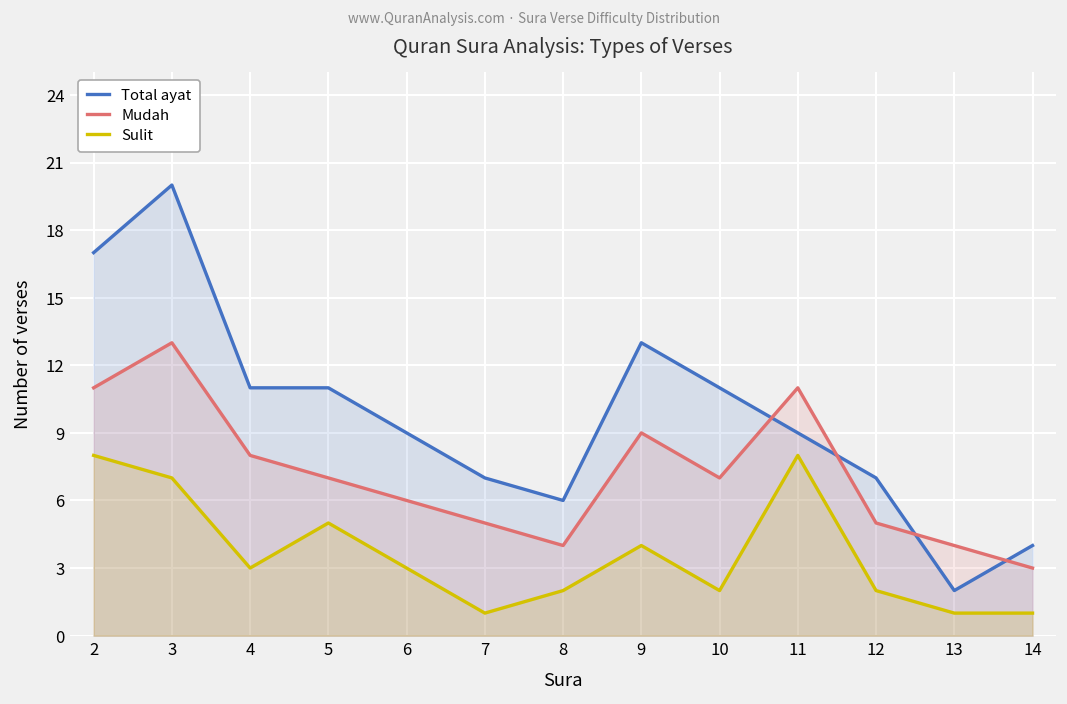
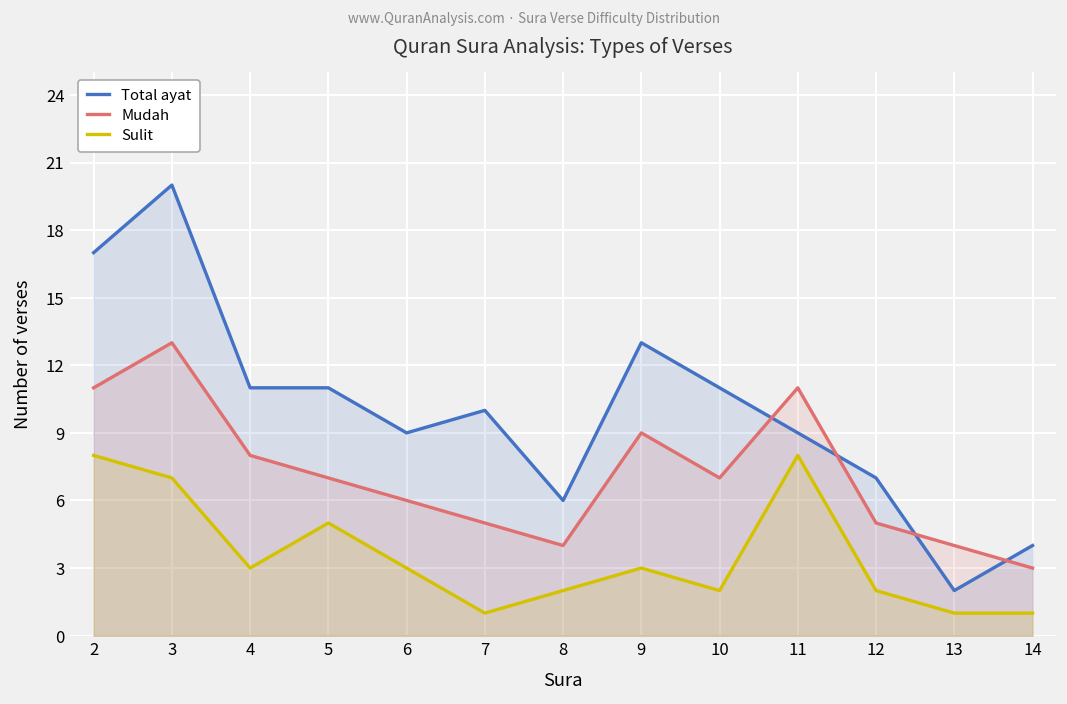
  {
    "Total ayat": {
      "2": 17,
      "3": 20,
      "4": 11,
      "5": 11,
      "6": 9,
-     "7": 7,
+     "7": 10,
      "8": 6,
      "9": 13,
      "10": 11,
      "11": 9,
      "12": 7,
      "13": 2,
      "14": 4
    },
    "Mudah": {
      "2": 11,
      "3": 13,
      "4": 8,
      "5": 7,
      "6": 6,
      "7": 5,
      "8": 4,
      "9": 9,
      "10": 7,
      "11": 11,
      "12": 5,
      "13": 4,
      "14": 3
    },
    "Sulit": {
      "2": 8,
      "3": 7,
      "4": 3,
      "5": 5,
      "6": 3,
      "7": 1,
      "8": 2,
-     "9": 4,
+     "9": 3,
      "10": 2,
      "11": 8,
      "12": 2,
      "13": 1,
      "14": 1
    }
  }
